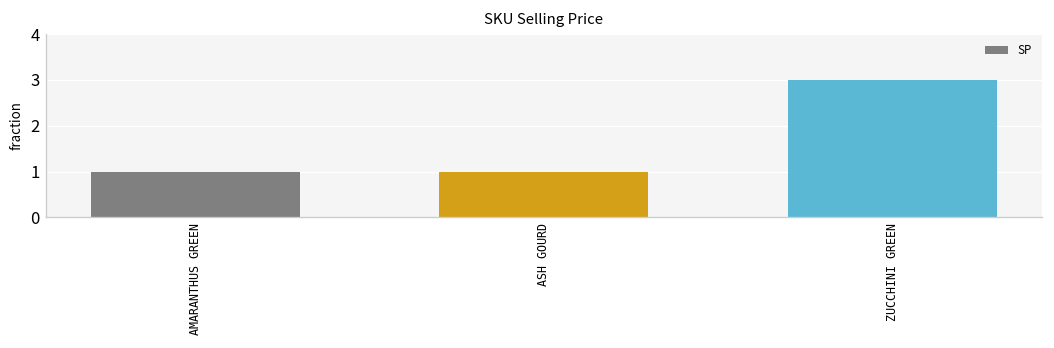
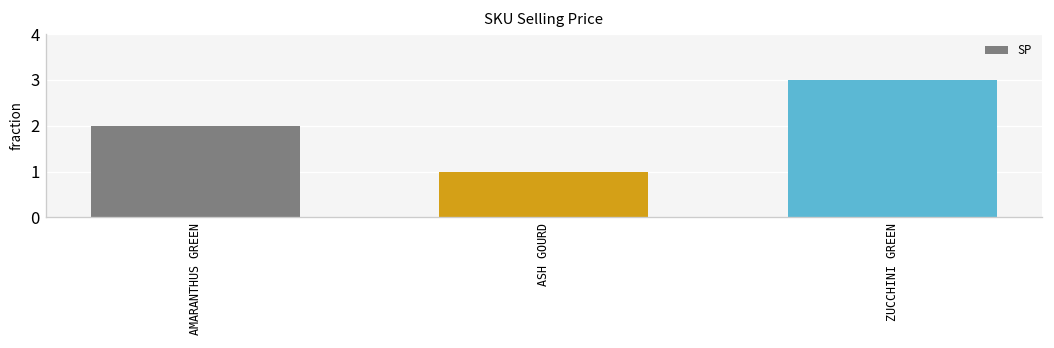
  {
-   "AMARANTHUS GREEN": 1,
+   "AMARANTHUS GREEN": 2,
    "ASH GOURD": 1,
    "ZUCCHINI GREEN": 3
  }
